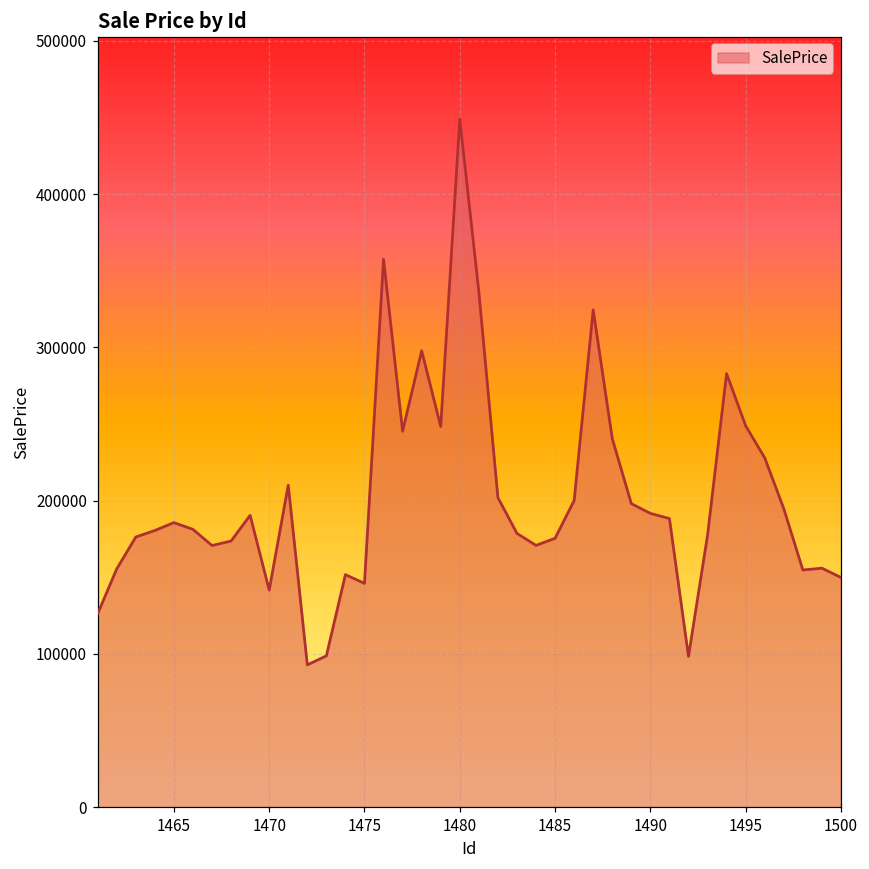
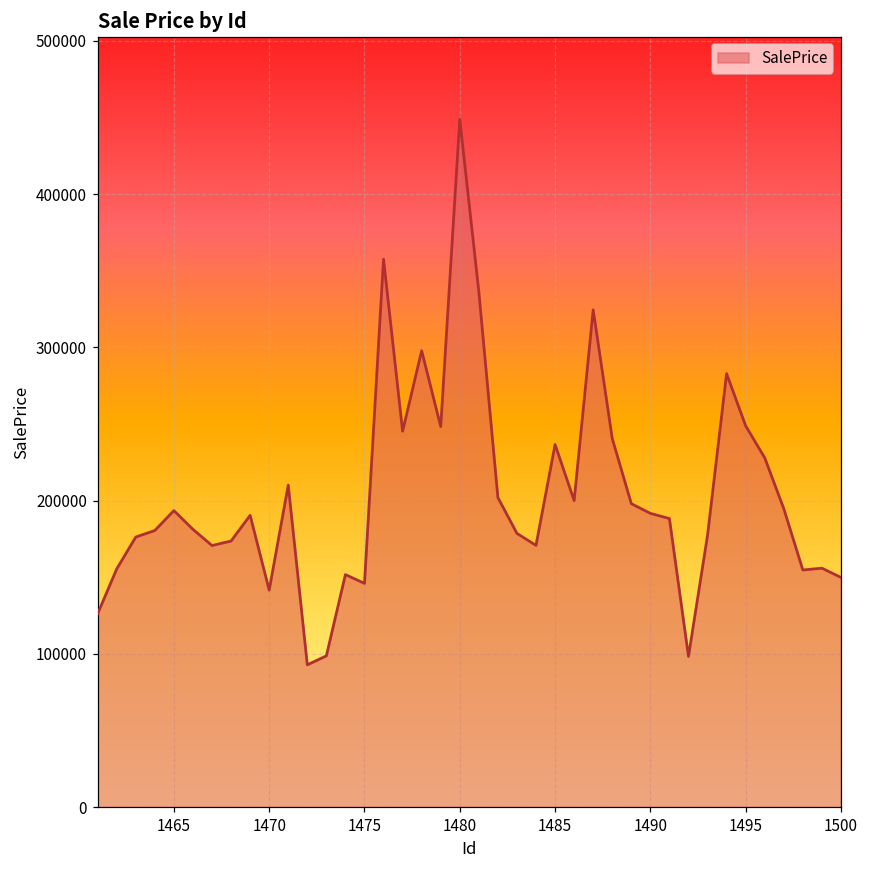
  {
-   "1465": 186000,
+   "1465": 194000,
    "1470": 142000,
    "1475": 146000,
    "1480": 449000,
-   "1485": 175000,
+   "1485": 237000,
    "1490": 192000,
    "1495": 249000,
    "1500": 150000
  }
